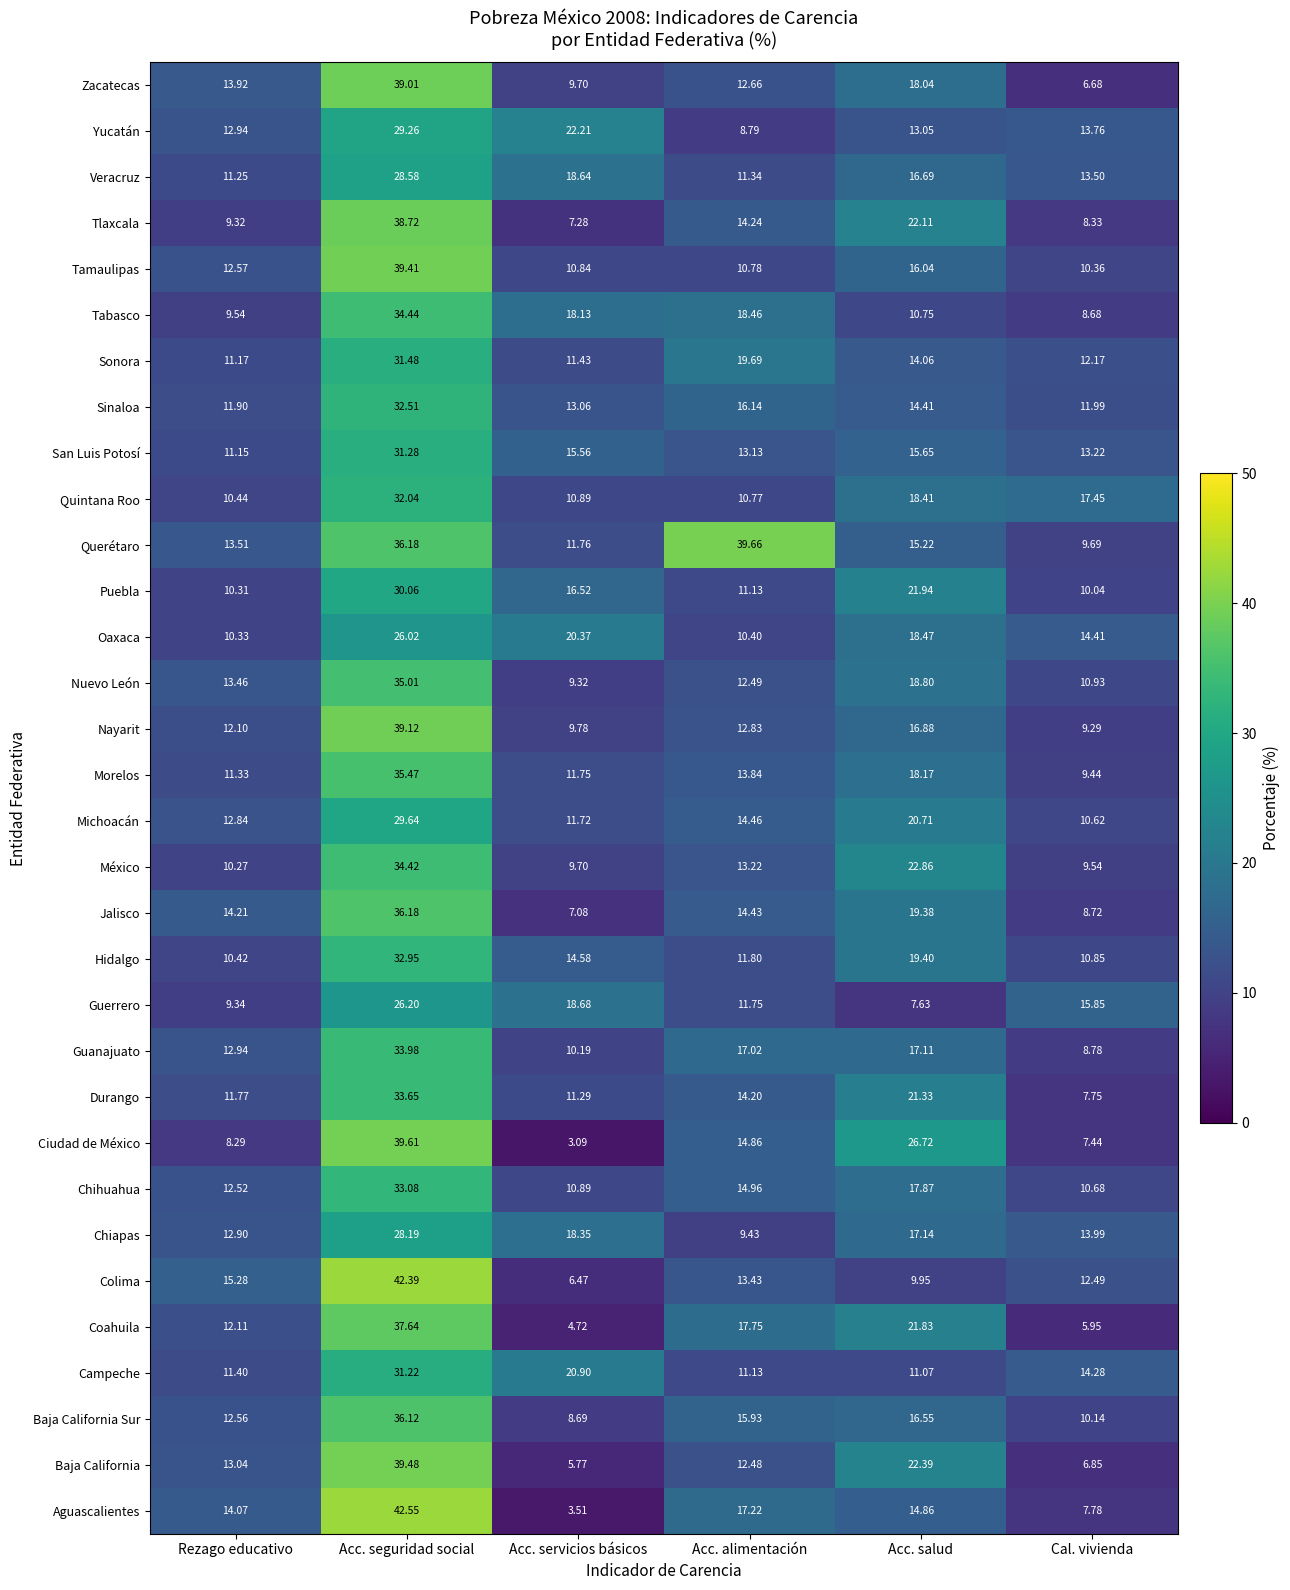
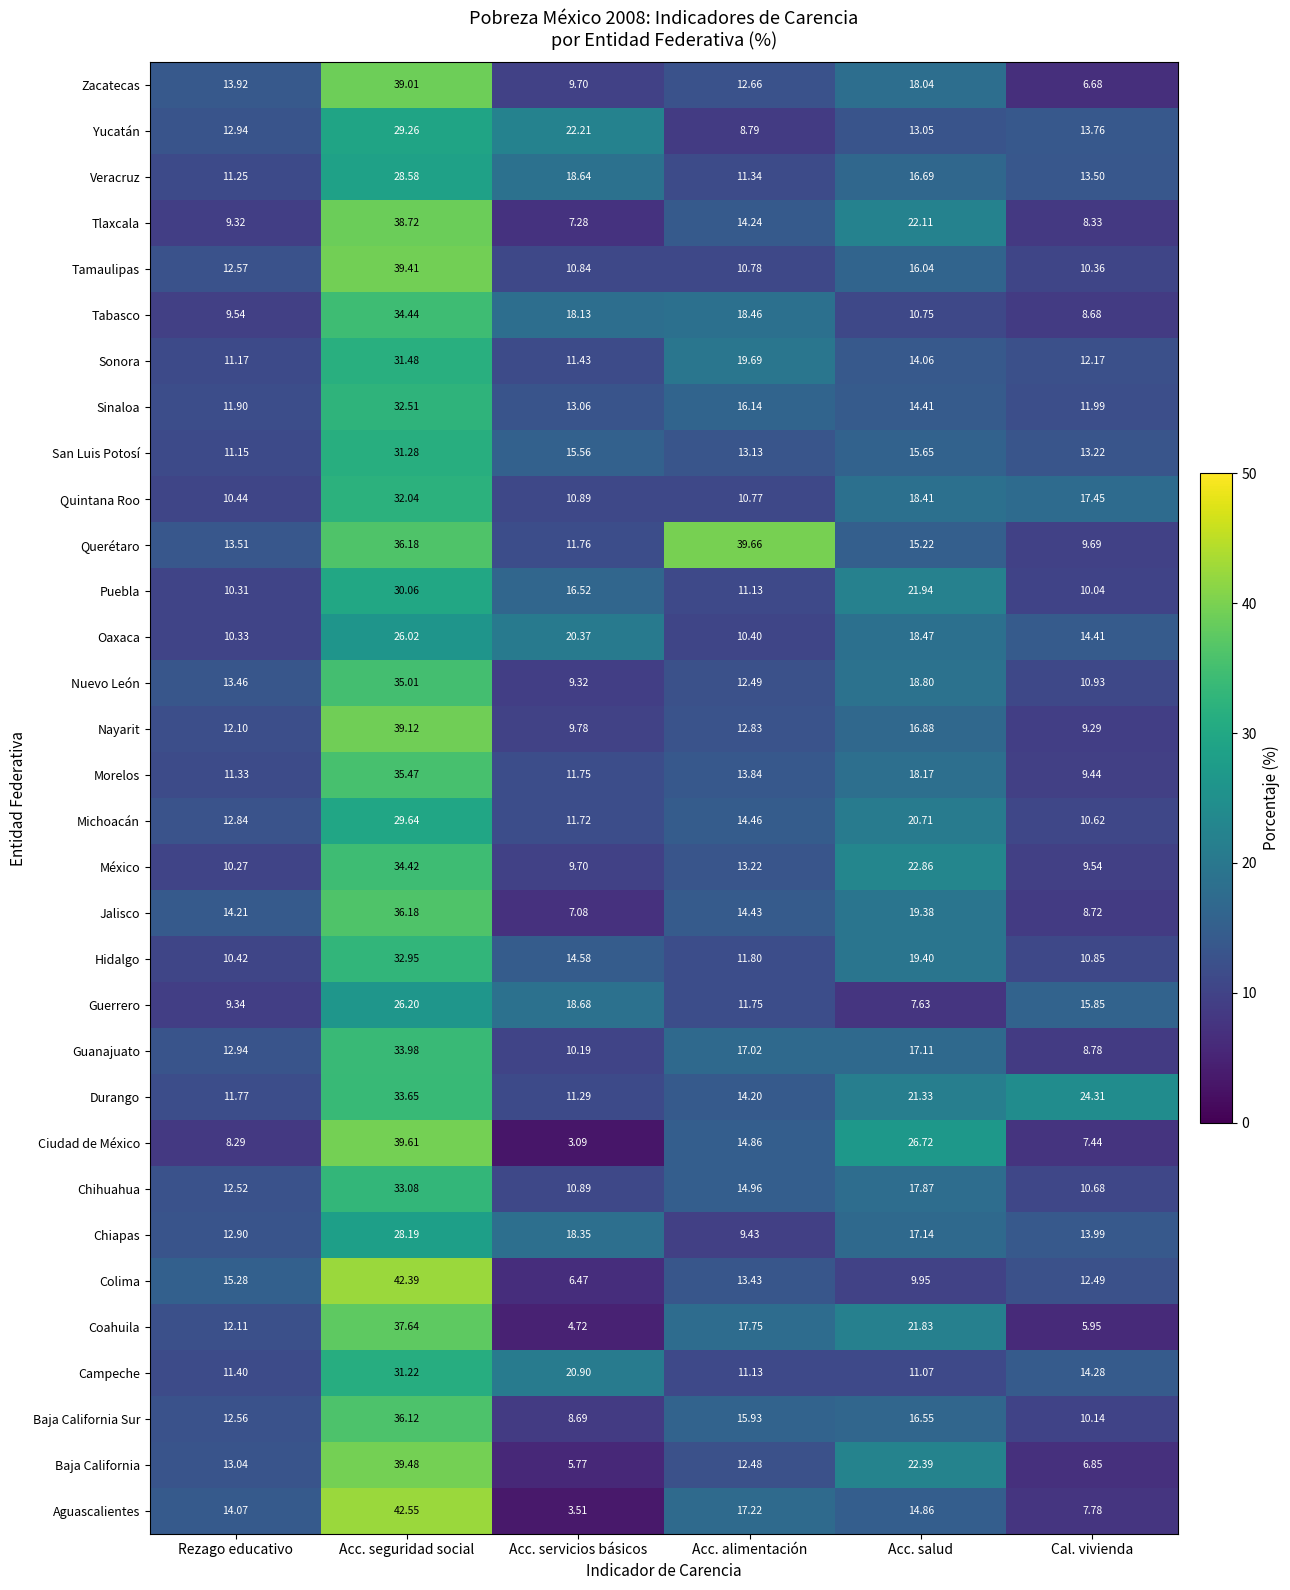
  {
    "Zacatecas": {
      "Rezago educativo": 13.92,
      "Acc. seguridad social": 39.01,
      "Acc. servicios básicos": 9.70,
      "Acc. alimentación": 12.66,
      "Acc. salud": 18.04,
      "Cal. vivienda": 6.68
    },
    "Yucatán": {
      "Rezago educativo": 12.94,
      "Acc. seguridad social": 29.26,
      "Acc. servicios básicos": 22.21,
      "Acc. alimentación": 8.79,
      "Acc. salud": 13.05,
      "Cal. vivienda": 13.76
    },
    "Veracruz": {
      "Rezago educativo": 11.25,
      "Acc. seguridad social": 28.58,
      "Acc. servicios básicos": 18.64,
      "Acc. alimentación": 11.34,
      "Acc. salud": 16.69,
      "Cal. vivienda": 13.50
    },
    "Tlaxcala": {
      "Rezago educativo": 9.32,
      "Acc. seguridad social": 38.72,
      "Acc. servicios básicos": 7.28,
      "Acc. alimentación": 14.24,
      "Acc. salud": 22.11,
      "Cal. vivienda": 8.33
    },
    "Tamaulipas": {
      "Rezago educativo": 12.57,
      "Acc. seguridad social": 39.41,
      "Acc. servicios básicos": 10.84,
      "Acc. alimentación": 10.78,
      "Acc. salud": 16.04,
      "Cal. vivienda": 10.36
    },
    "Tabasco": {
      "Rezago educativo": 9.54,
      "Acc. seguridad social": 34.44,
      "Acc. servicios básicos": 18.13,
      "Acc. alimentación": 18.46,
      "Acc. salud": 10.75,
      "Cal. vivienda": 8.68
    },
    "Sonora": {
      "Rezago educativo": 11.17,
      "Acc. seguridad social": 31.48,
      "Acc. servicios básicos": 11.43,
      "Acc. alimentación": 19.69,
      "Acc. salud": 14.06,
      "Cal. vivienda": 12.17
    },
    "Sinaloa": {
      "Rezago educativo": 11.90,
      "Acc. seguridad social": 32.51,
      "Acc. servicios básicos": 13.06,
      "Acc. alimentación": 16.14,
      "Acc. salud": 14.41,
      "Cal. vivienda": 11.99
    },
    "San Luis Potosí": {
      "Rezago educativo": 11.15,
      "Acc. seguridad social": 31.28,
      "Acc. servicios básicos": 15.56,
      "Acc. alimentación": 13.13,
      "Acc. salud": 15.65,
      "Cal. vivienda": 13.22
    },
    "Quintana Roo": {
      "Rezago educativo": 10.44,
      "Acc. seguridad social": 32.04,
      "Acc. servicios básicos": 10.89,
      "Acc. alimentación": 10.77,
      "Acc. salud": 18.41,
      "Cal. vivienda": 17.45
    },
    "Querétaro": {
      "Rezago educativo": 13.51,
      "Acc. seguridad social": 36.18,
      "Acc. servicios básicos": 11.76,
      "Acc. alimentación": 39.66,
      "Acc. salud": 15.22,
      "Cal. vivienda": 9.69
    },
    "Puebla": {
      "Rezago educativo": 10.31,
      "Acc. seguridad social": 30.06,
      "Acc. servicios básicos": 16.52,
      "Acc. alimentación": 11.13,
      "Acc. salud": 21.94,
      "Cal. vivienda": 10.04
    },
    "Oaxaca": {
      "Rezago educativo": 10.33,
      "Acc. seguridad social": 26.02,
      "Acc. servicios básicos": 20.37,
      "Acc. alimentación": 10.40,
      "Acc. salud": 18.47,
      "Cal. vivienda": 14.41
    },
    "Nuevo León": {
      "Rezago educativo": 13.46,
      "Acc. seguridad social": 35.01,
      "Acc. servicios básicos": 9.32,
      "Acc. alimentación": 12.49,
      "Acc. salud": 18.80,
      "Cal. vivienda": 10.93
    },
    "Nayarit": {
      "Rezago educativo": 12.10,
      "Acc. seguridad social": 39.12,
      "Acc. servicios básicos": 9.78,
      "Acc. alimentación": 12.83,
      "Acc. salud": 16.88,
      "Cal. vivienda": 9.29
    },
    "Morelos": {
      "Rezago educativo": 11.33,
      "Acc. seguridad social": 35.47,
      "Acc. servicios básicos": 11.75,
      "Acc. alimentación": 13.84,
      "Acc. salud": 18.17,
      "Cal. vivienda": 9.44
    },
    "Michoacán": {
      "Rezago educativo": 12.84,
      "Acc. seguridad social": 29.64,
      "Acc. servicios básicos": 11.72,
      "Acc. alimentación": 14.46,
      "Acc. salud": 20.71,
      "Cal. vivienda": 10.62
    },
    "México": {
      "Rezago educativo": 10.27,
      "Acc. seguridad social": 34.42,
      "Acc. servicios básicos": 9.70,
      "Acc. alimentación": 13.22,
      "Acc. salud": 22.86,
      "Cal. vivienda": 9.54
    },
    "Jalisco": {
      "Rezago educativo": 14.21,
      "Acc. seguridad social": 36.18,
      "Acc. servicios básicos": 7.08,
      "Acc. alimentación": 14.43,
      "Acc. salud": 19.38,
      "Cal. vivienda": 8.72
    },
    "Hidalgo": {
      "Rezago educativo": 10.42,
      "Acc. seguridad social": 32.95,
      "Acc. servicios básicos": 14.58,
      "Acc. alimentación": 11.80,
      "Acc. salud": 19.40,
      "Cal. vivienda": 10.85
    },
    "Guerrero": {
      "Rezago educativo": 9.34,
      "Acc. seguridad social": 26.20,
      "Acc. servicios básicos": 18.68,
      "Acc. alimentación": 11.75,
      "Acc. salud": 7.63,
      "Cal. vivienda": 15.85
    },
    "Guanajuato": {
      "Rezago educativo": 12.94,
      "Acc. seguridad social": 33.98,
      "Acc. servicios básicos": 10.19,
      "Acc. alimentación": 17.02,
      "Acc. salud": 17.11,
      "Cal. vivienda": 8.78
    },
    "Durango": {
      "Rezago educativo": 11.77,
      "Acc. seguridad social": 33.65,
      "Acc. servicios básicos": 11.29,
      "Acc. alimentación": 14.20,
      "Acc. salud": 21.33,
-     "Cal. vivienda": 7.75
+     "Cal. vivienda": 24.31
    },
    "Ciudad de México": {
      "Rezago educativo": 8.29,
      "Acc. seguridad social": 39.61,
      "Acc. servicios básicos": 3.09,
      "Acc. alimentación": 14.86,
      "Acc. salud": 26.72,
      "Cal. vivienda": 7.44
    },
    "Chihuahua": {
      "Rezago educativo": 12.52,
      "Acc. seguridad social": 33.08,
      "Acc. servicios básicos": 10.89,
      "Acc. alimentación": 14.96,
      "Acc. salud": 17.87,
      "Cal. vivienda": 10.68
    },
    "Chiapas": {
      "Rezago educativo": 12.90,
      "Acc. seguridad social": 28.19,
      "Acc. servicios básicos": 18.35,
      "Acc. alimentación": 9.43,
      "Acc. salud": 17.14,
      "Cal. vivienda": 13.99
    },
    "Colima": {
      "Rezago educativo": 15.28,
      "Acc. seguridad social": 42.39,
      "Acc. servicios básicos": 6.47,
      "Acc. alimentación": 13.43,
      "Acc. salud": 9.95,
      "Cal. vivienda": 12.49
    },
    "Coahuila": {
      "Rezago educativo": 12.11,
      "Acc. seguridad social": 37.64,
      "Acc. servicios básicos": 4.72,
      "Acc. alimentación": 17.75,
      "Acc. salud": 21.83,
      "Cal. vivienda": 5.95
    },
    "Campeche": {
      "Rezago educativo": 11.40,
      "Acc. seguridad social": 31.22,
      "Acc. servicios básicos": 20.90,
      "Acc. alimentación": 11.13,
      "Acc. salud": 11.07,
      "Cal. vivienda": 14.28
    },
    "Baja California Sur": {
      "Rezago educativo": 12.56,
      "Acc. seguridad social": 36.12,
      "Acc. servicios básicos": 8.69,
      "Acc. alimentación": 15.93,
      "Acc. salud": 16.55,
      "Cal. vivienda": 10.14
    },
    "Baja California": {
      "Rezago educativo": 13.04,
      "Acc. seguridad social": 39.48,
      "Acc. servicios básicos": 5.77,
      "Acc. alimentación": 12.48,
      "Acc. salud": 22.39,
      "Cal. vivienda": 6.85
    },
    "Aguascalientes": {
      "Rezago educativo": 14.07,
      "Acc. seguridad social": 42.55,
      "Acc. servicios básicos": 3.51,
      "Acc. alimentación": 17.22,
      "Acc. salud": 14.86,
      "Cal. vivienda": 7.78
    }
  }
